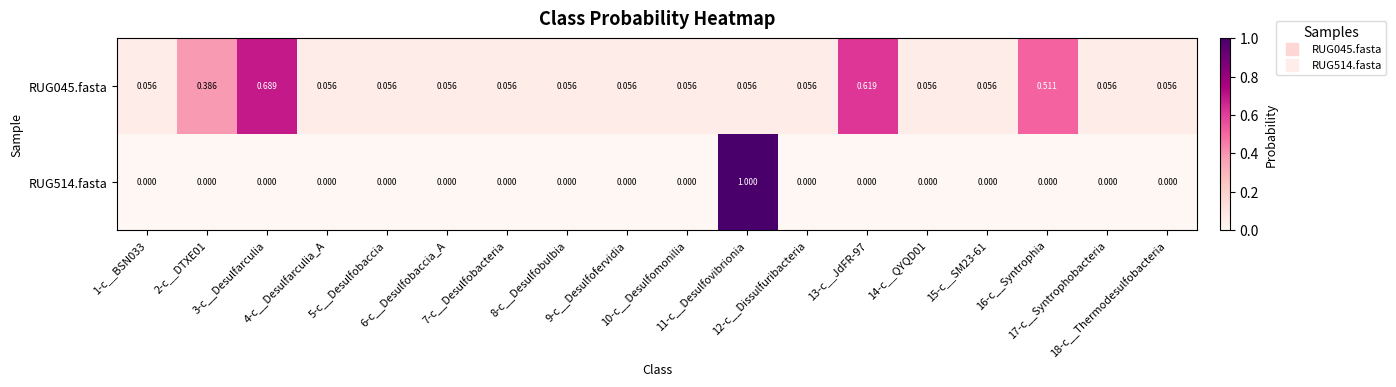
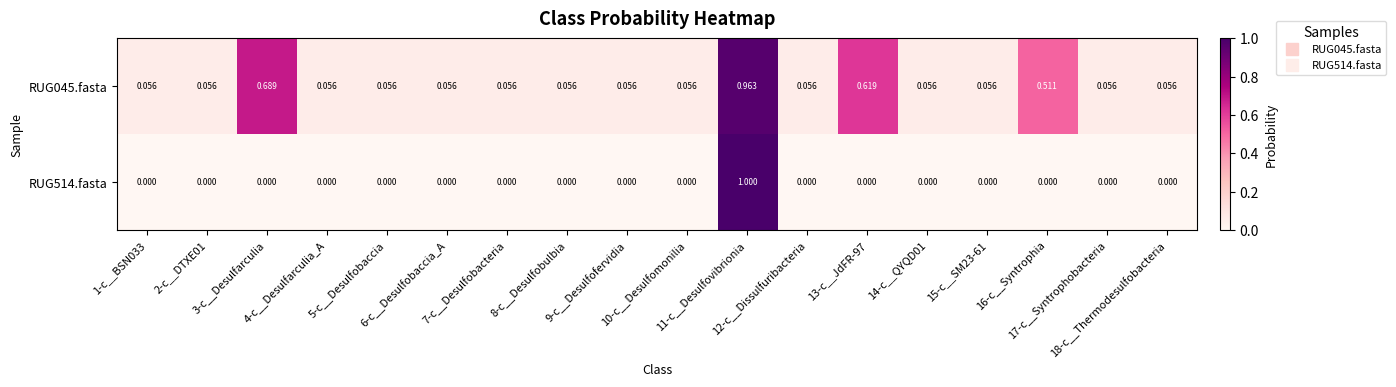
  {
    "RUG045.fasta": {
      "1-c__BSN033": 0.056,
-     "2-c__DTXE01": 0.386,
+     "2-c__DTXE01": 0.056,
      "3-c__Desulfarculia": 0.689,
      "4-c__Desulfarculia_A": 0.056,
      "5-c__Desulfobaccia": 0.056,
      "6-c__Desulfobaccia_A": 0.056,
      "7-c__Desulfobacteria": 0.056,
      "8-c__Desulfobulbia": 0.056,
      "9-c__Desulfofervidia": 0.056,
      "10-c__Desulfomonilia": 0.056,
-     "11-c__Desulfovibrionia": 0.056,
+     "11-c__Desulfovibrionia": 0.963,
      "12-c__Dissulfuribacteria": 0.056,
      "13-c__JdFR-97": 0.619,
      "14-c__QYQD01": 0.056,
      "15-c__SM23-61": 0.056,
      "16-c__Syntrophia": 0.511,
      "17-c__Syntrophobacteria": 0.056,
      "18-c__Thermodesulfobacteria": 0.056
    },
    "RUG514.fasta": {
      "1-c__BSN033": 0.000,
      "2-c__DTXE01": 0.000,
      "3-c__Desulfarculia": 0.000,
      "4-c__Desulfarculia_A": 0.000,
      "5-c__Desulfobaccia": 0.000,
      "6-c__Desulfobaccia_A": 0.000,
      "7-c__Desulfobacteria": 0.000,
      "8-c__Desulfobulbia": 0.000,
      "9-c__Desulfofervidia": 0.000,
      "10-c__Desulfomonilia": 0.000,
      "11-c__Desulfovibrionia": 1.000,
      "12-c__Dissulfuribacteria": 0.000,
      "13-c__JdFR-97": 0.000,
      "14-c__QYQD01": 0.000,
      "15-c__SM23-61": 0.000,
      "16-c__Syntrophia": 0.000,
      "17-c__Syntrophobacteria": 0.000,
      "18-c__Thermodesulfobacteria": 0.000
    }
  }
